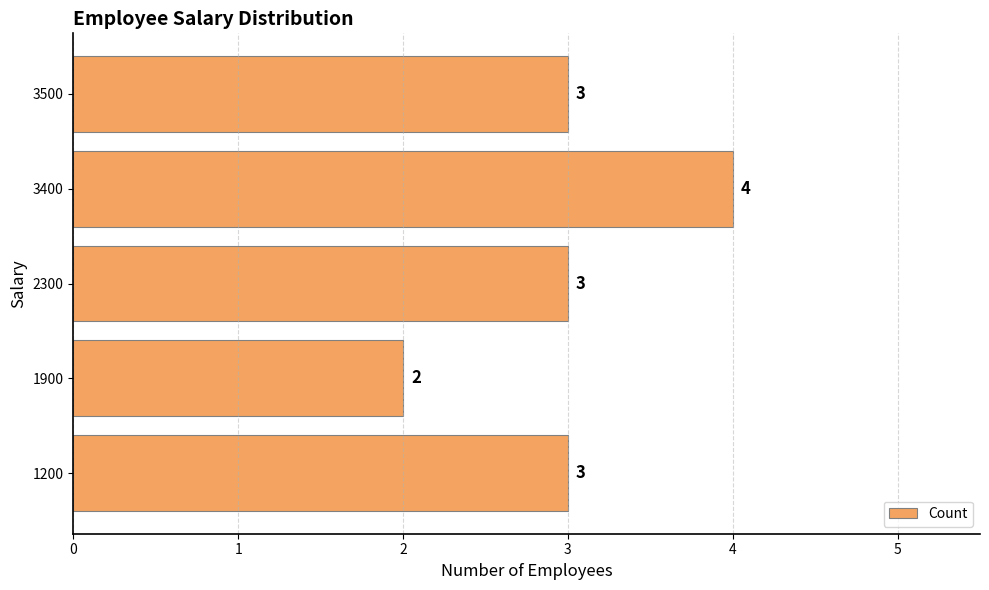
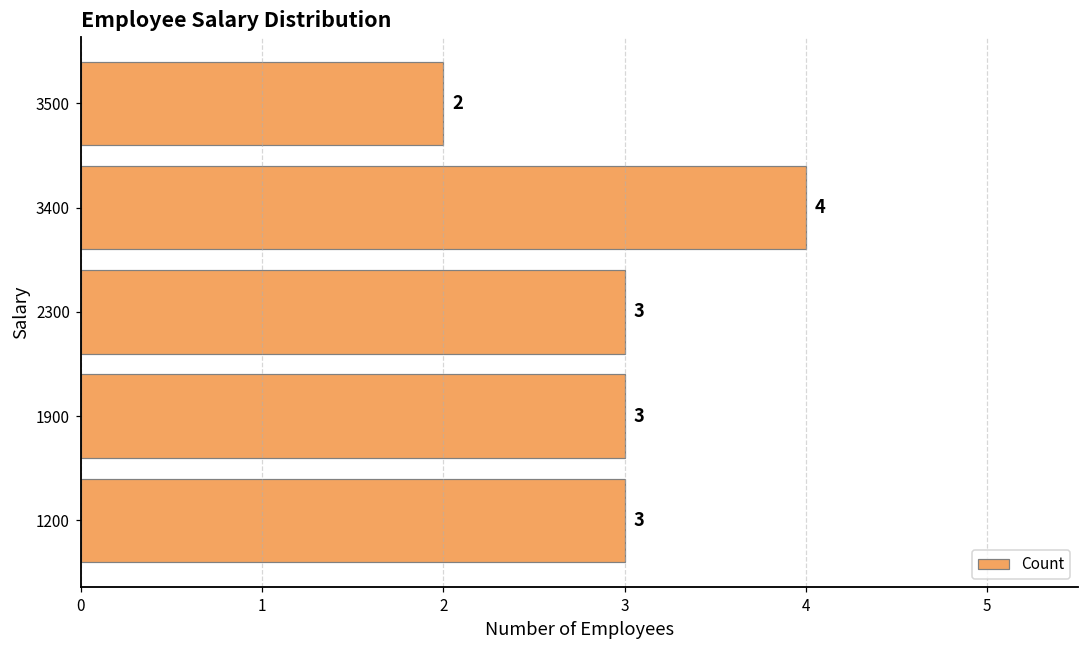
  {
-   "3500": 3,
+   "3500": 2,
    "3400": 4,
    "2300": 3,
-   "1900": 2,
+   "1900": 3,
    "1200": 3
  }
